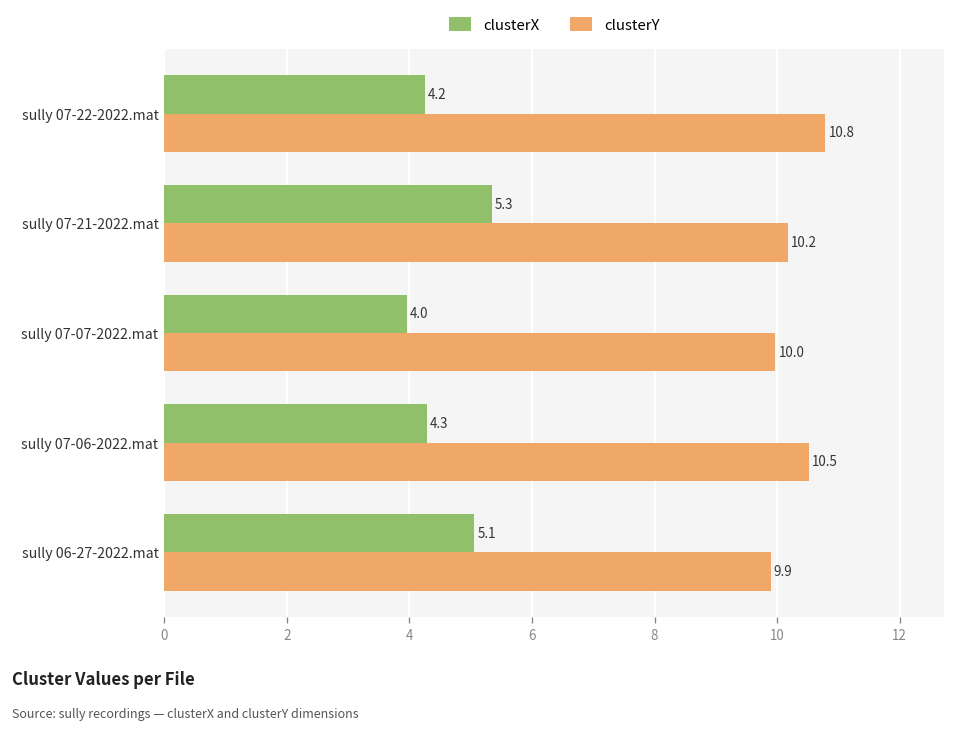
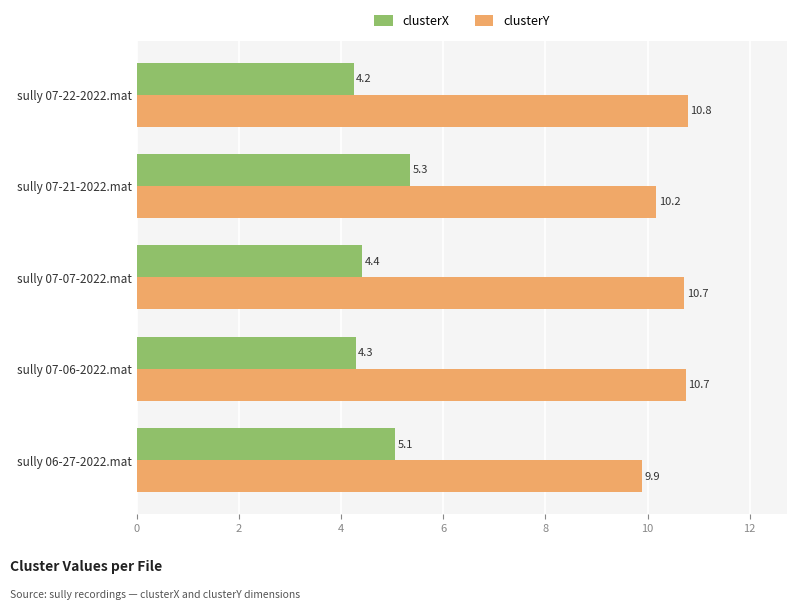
  {
    "clusterX": {
      "sully 07-22-2022.mat": 4.2,
      "sully 07-21-2022.mat": 5.3,
-     "sully 07-07-2022.mat": 4.0,
+     "sully 07-07-2022.mat": 4.4,
      "sully 07-06-2022.mat": 4.3,
      "sully 06-27-2022.mat": 5.1
    },
    "clusterY": {
      "sully 07-22-2022.mat": 10.8,
      "sully 07-21-2022.mat": 10.2,
-     "sully 07-07-2022.mat": 10.0,
-     "sully 07-06-2022.mat": 10.5,
+     "sully 07-07-2022.mat": 10.7,
+     "sully 07-06-2022.mat": 10.7,
      "sully 06-27-2022.mat": 9.9
    }
  }
